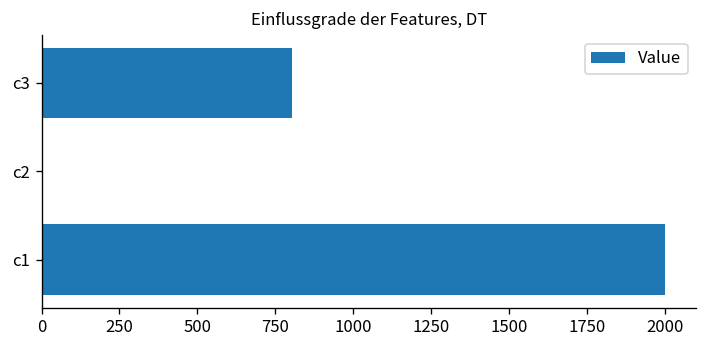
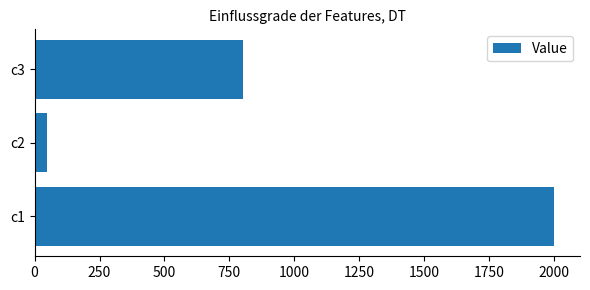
  {
    "c3": 800,
-   "c2": 0,
+   "c2": 50,
    "c1": 2000
  }
